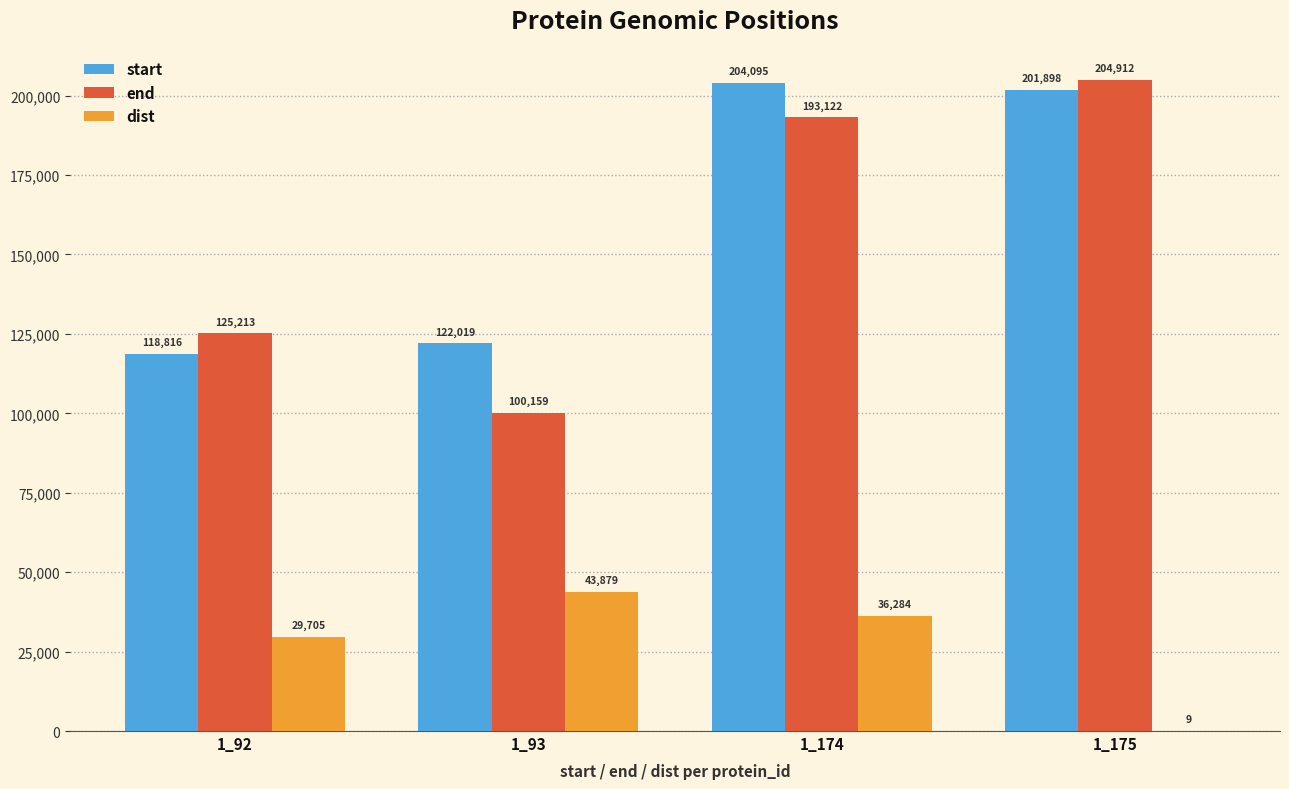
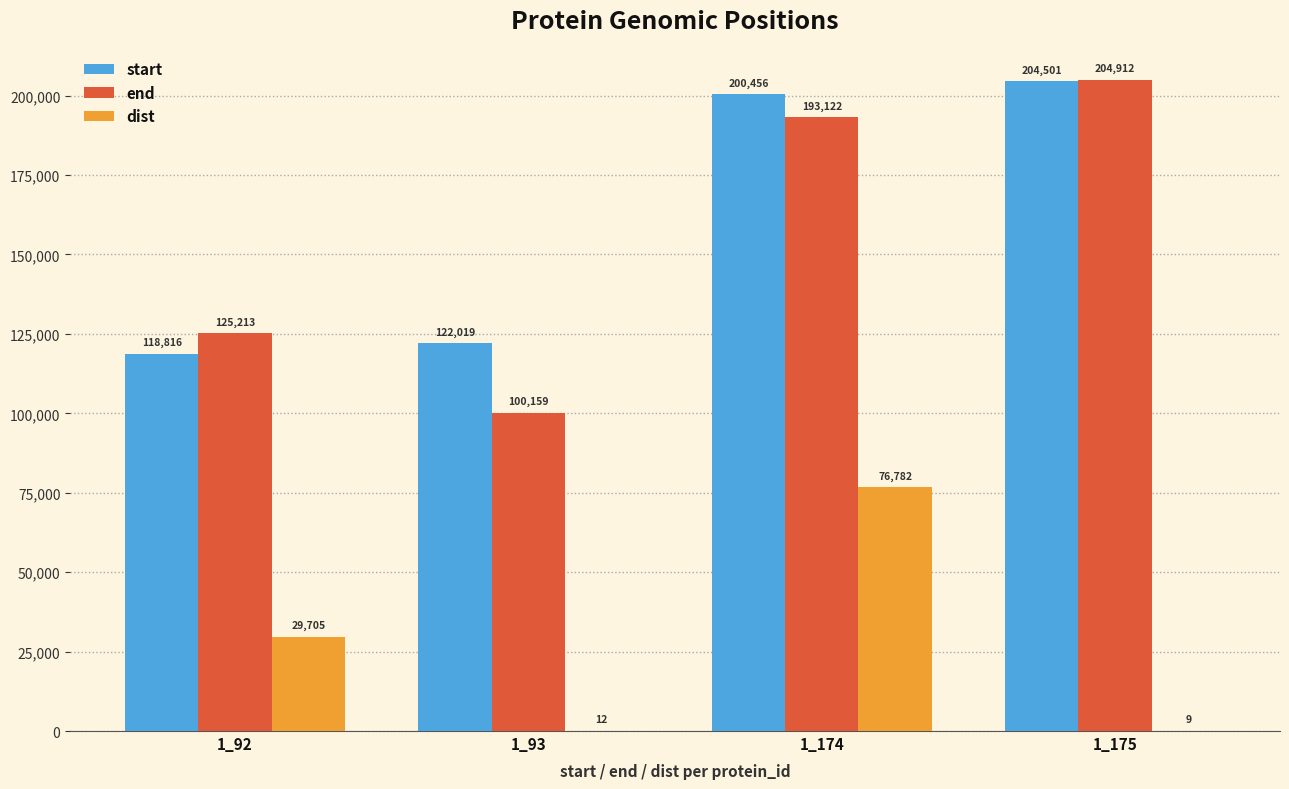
  {
    "start": {
      "1_92": "118,816",
      "1_93": "122,019",
-     "1_174": "204,095",
-     "1_175": "201,898"
+     "1_174": "200,456",
+     "1_175": "204,501"
    },
    "end": {
      "1_92": "125,213",
      "1_93": "100,159",
      "1_174": "193,122",
      "1_175": "204,912"
    },
    "dist": {
      "1_92": "29,705",
-     "1_93": "43,879",
-     "1_174": "36,284",
+     "1_93": "12",
+     "1_174": "76,782",
      "1_175": "9"
    }
  }
